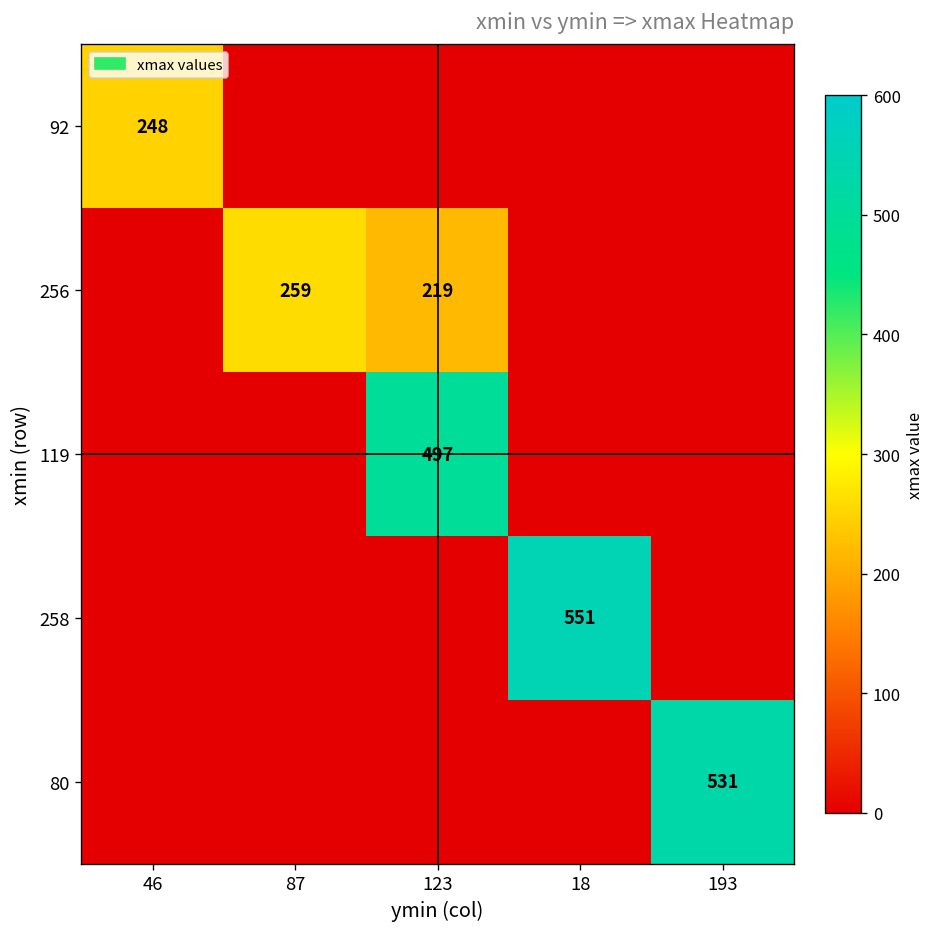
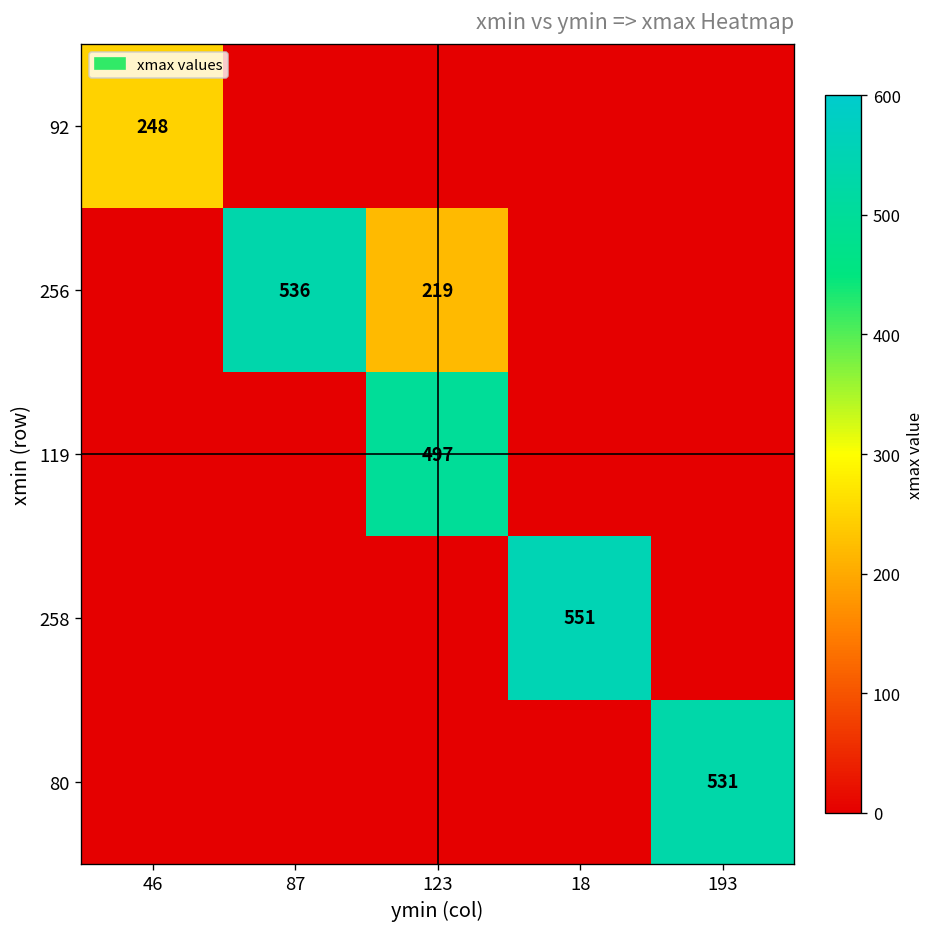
  {
    "92": {
      "46": 248
    },
    "256": {
-     "87": 259,
+     "87": 536,
      "123": 219
    },
    "119": {
      "123": 497
    },
    "258": {
      "18": 551
    },
    "80": {
      "193": 531
    }
  }
